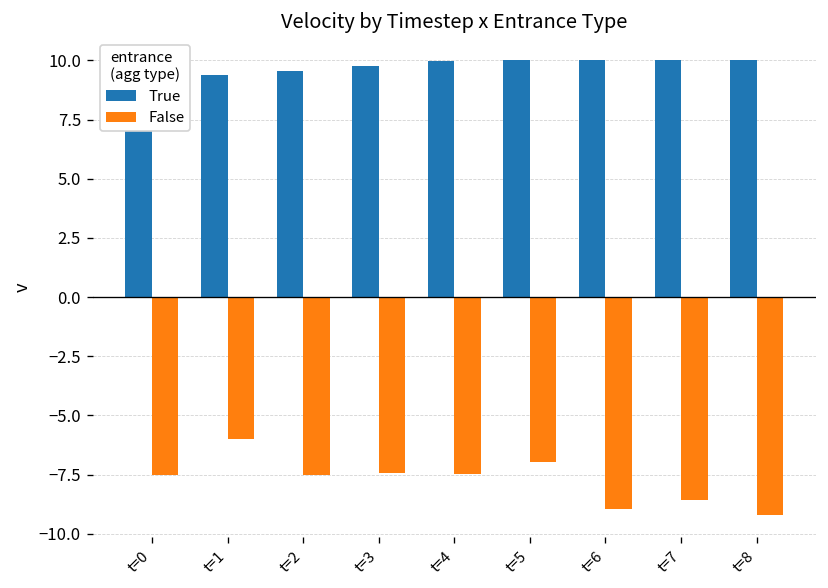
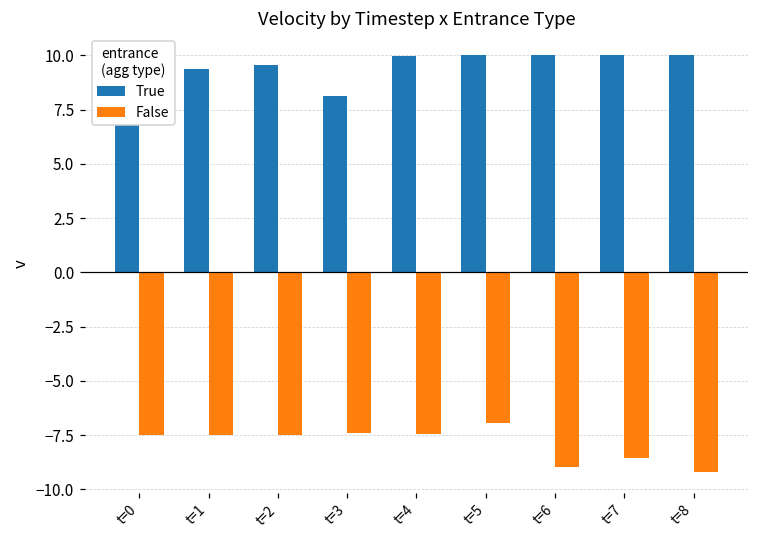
  {
    "True": {
      "t=1": 9.4,
      "t=2": 9.6,
-     "t=3": 9.8,
+     "t=3": 8.1,
      "t=4": 10.0,
      "t=5": 10.0,
      "t=6": 10.0,
      "t=7": 10.0,
      "t=8": 10.0
    },
    "False": {
      "t=0": -7.5,
-     "t=1": -6.0,
+     "t=1": -7.5,
      "t=2": -7.5,
      "t=3": -7.4,
      "t=4": -7.5,
      "t=5": -7.0,
      "t=6": -9.0,
      "t=7": -8.6,
      "t=8": -9.2
    }
  }
